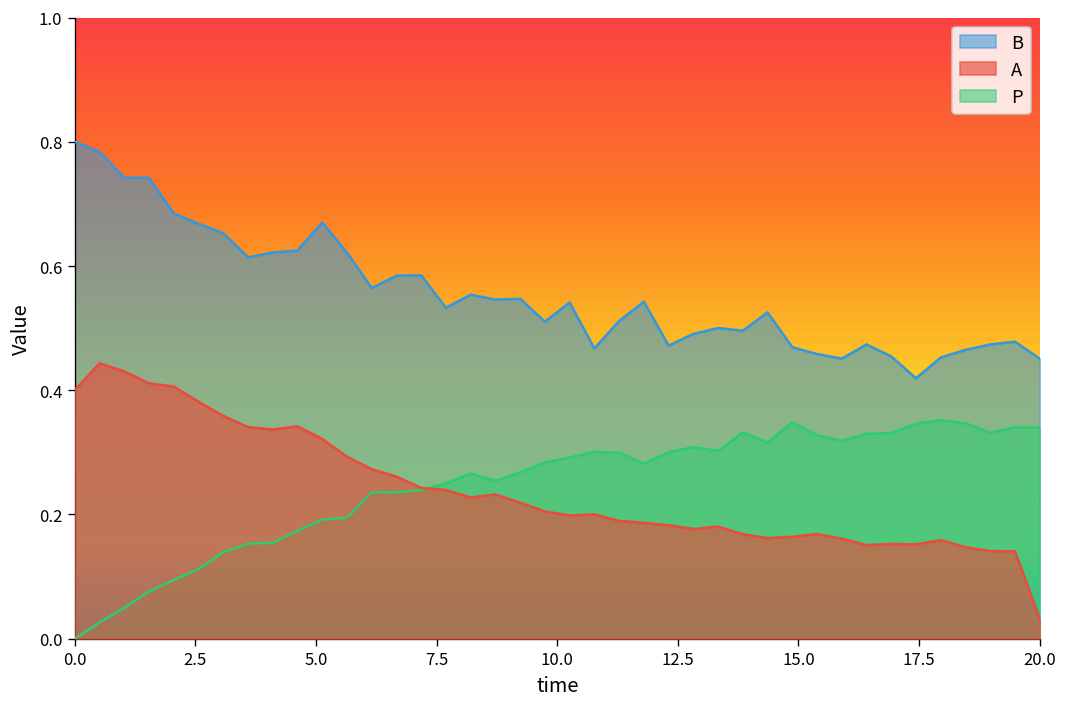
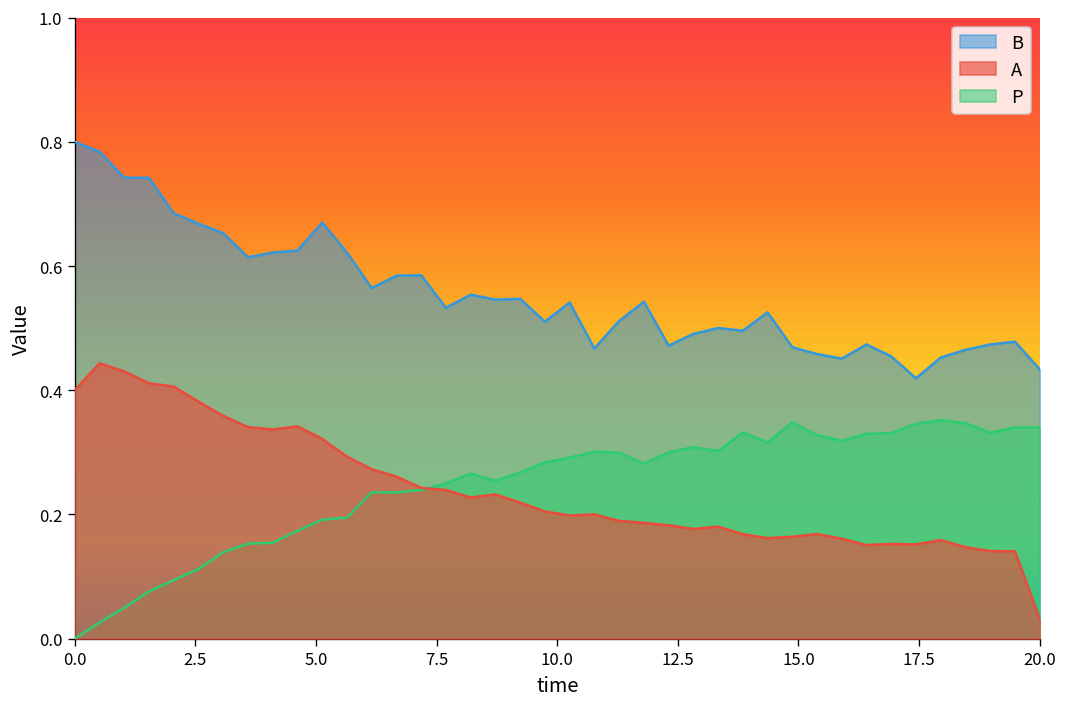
  {
    "B": {
      "0.0": 0.80,
-     "20.0": 0.45
+     "20.0": 0.43
    },
    "A": {
      "0.0": 0.40,
      "20.0": 0.03
    },
    "P": {
      "0.0": 0.00,
      "20.0": 0.34
    }
  }
